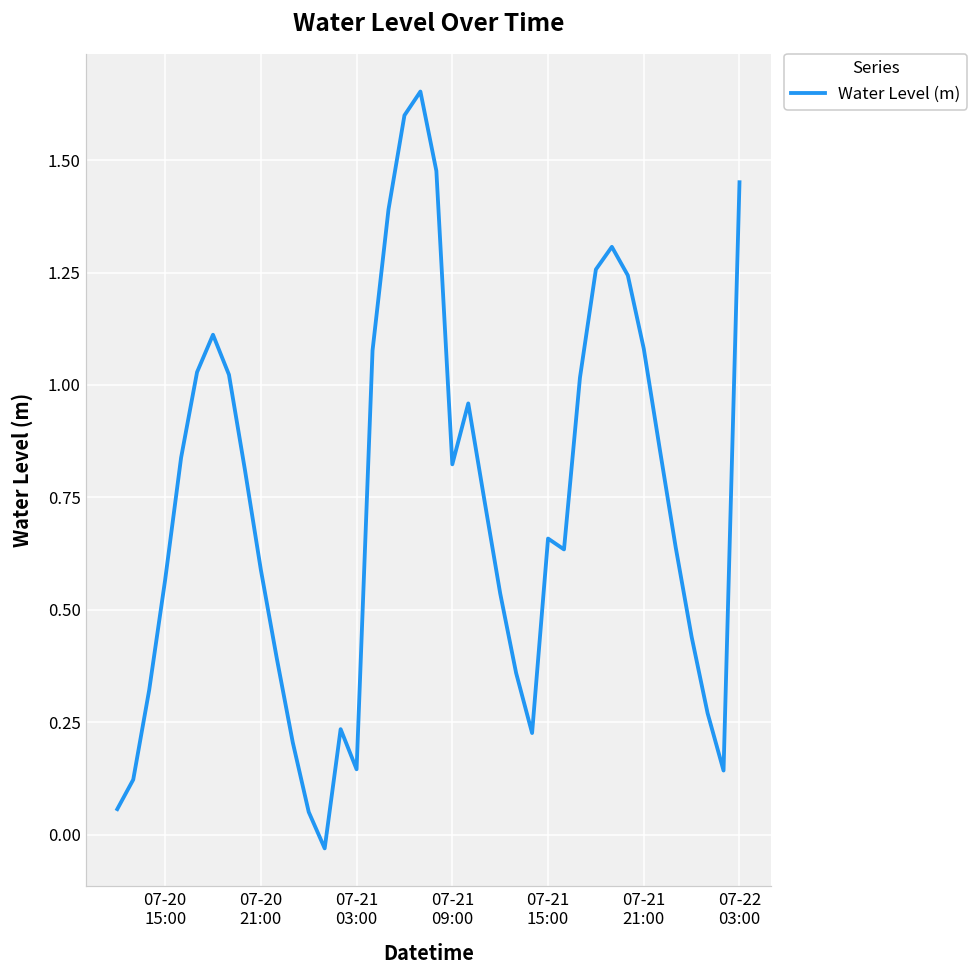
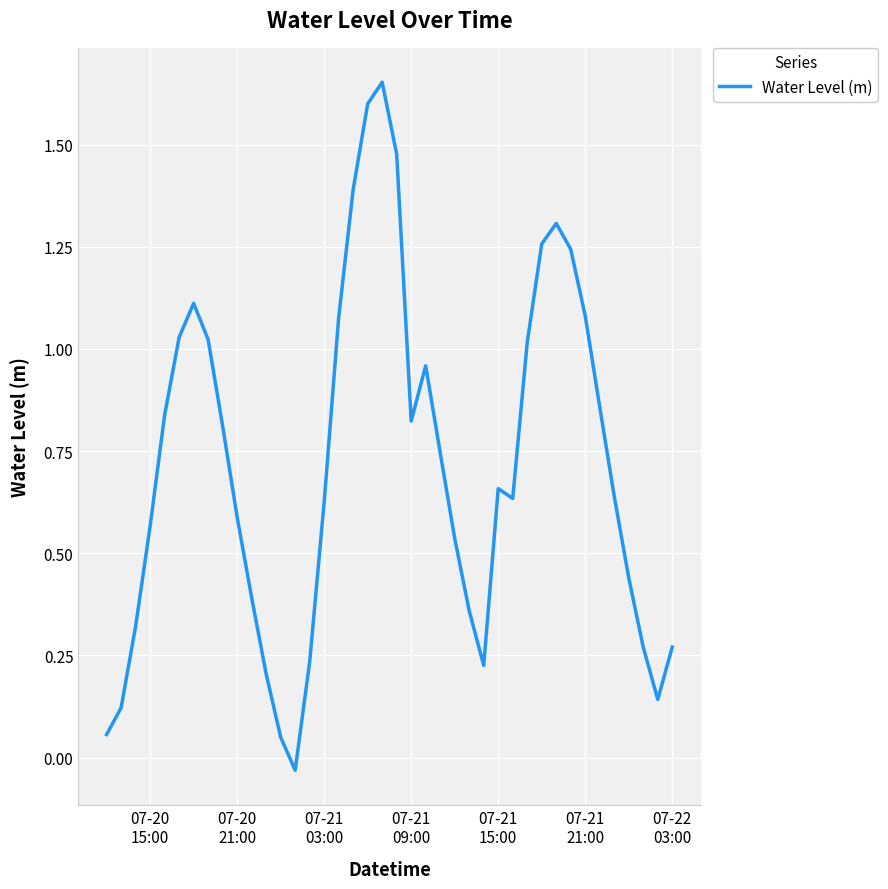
  {
    "07-20 15:00": 0.57,
    "07-20 21:00": 0.59,
-   "07-21 03:00": 0.15,
+   "07-21 03:00": 0.63,
    "07-21 09:00": 0.82,
    "07-21 15:00": 0.66,
    "07-21 21:00": 1.08,
-   "07-22 03:00": 1.45
+   "07-22 03:00": 0.27
  }
